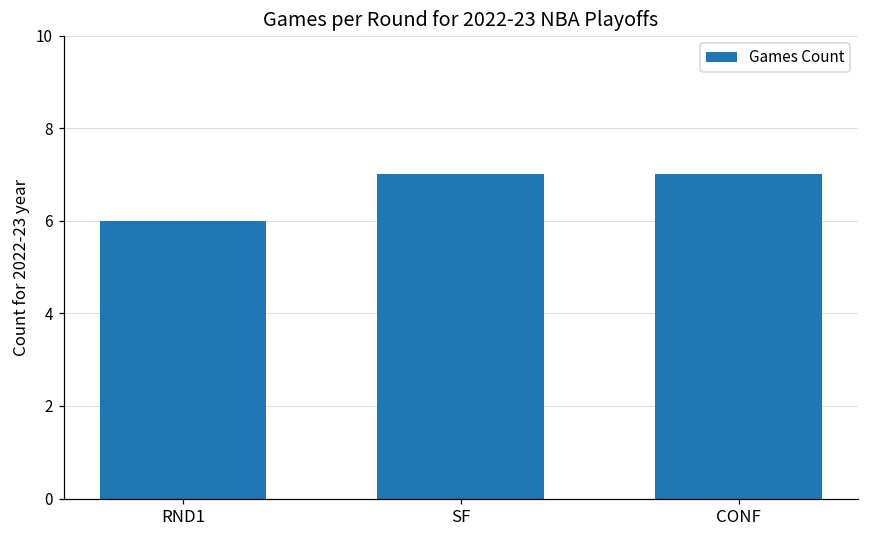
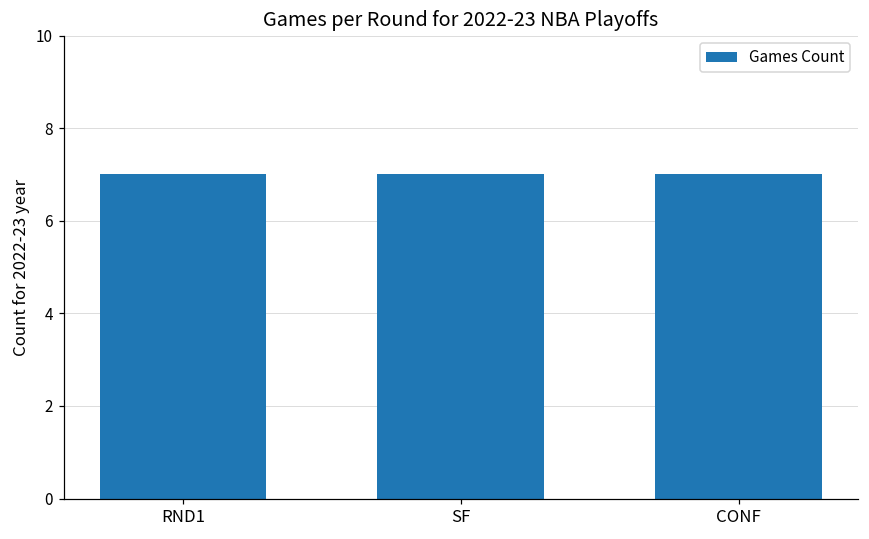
  {
-   "RND1": 6,
+   "RND1": 7,
    "SF": 7,
    "CONF": 7
  }
